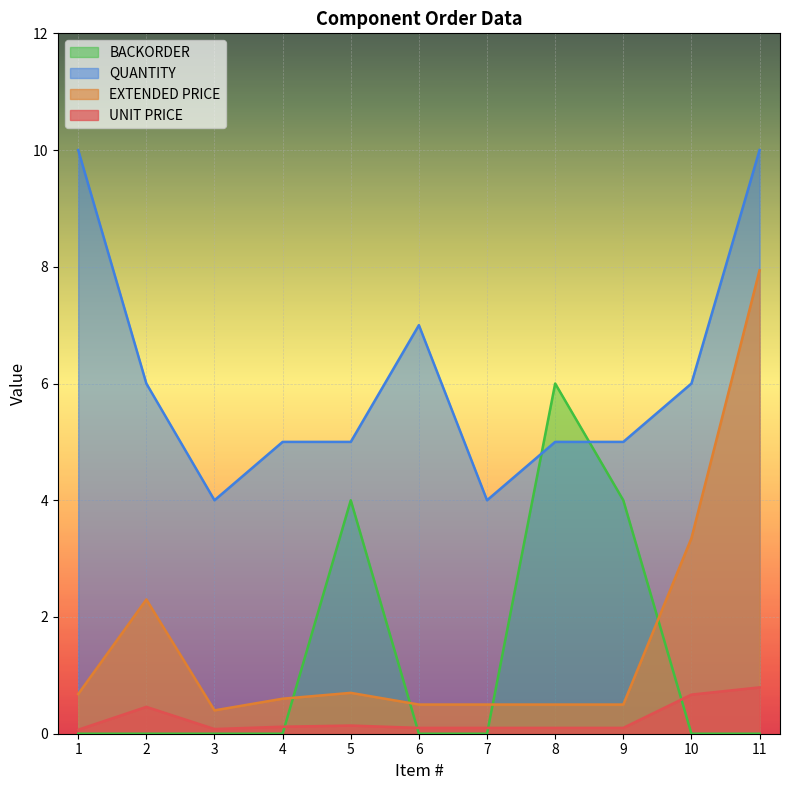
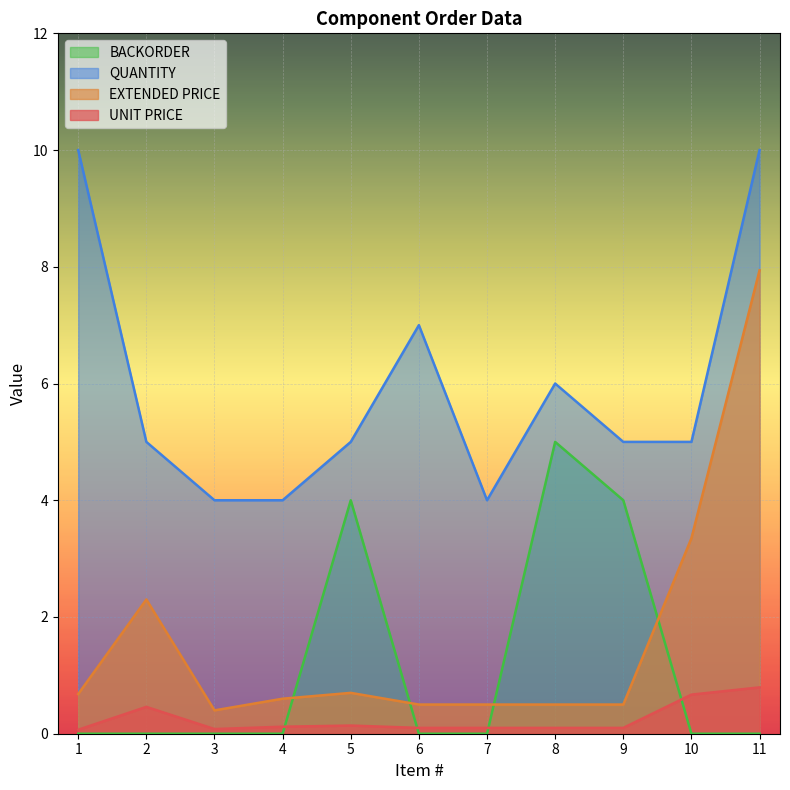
  {
    "BACKORDER": {
      "1": 0,
      "2": 0,
      "3": 0,
      "4": 0,
      "5": 4,
      "6": 0,
      "7": 0,
-     "8": 6,
+     "8": 5,
      "9": 4,
      "10": 0,
      "11": 0
    },
    "QUANTITY": {
      "1": 10,
-     "2": 6,
+     "2": 5,
      "3": 4,
-     "4": 5,
+     "4": 4,
      "5": 5,
      "6": 7,
      "7": 4,
-     "8": 5,
+     "8": 6,
      "9": 5,
-     "10": 6,
+     "10": 5,
      "11": 10
    }
  }
